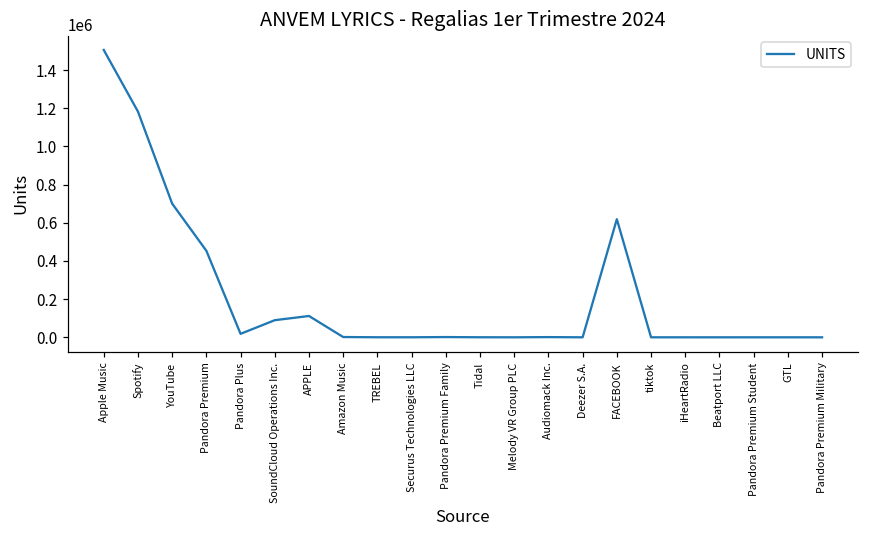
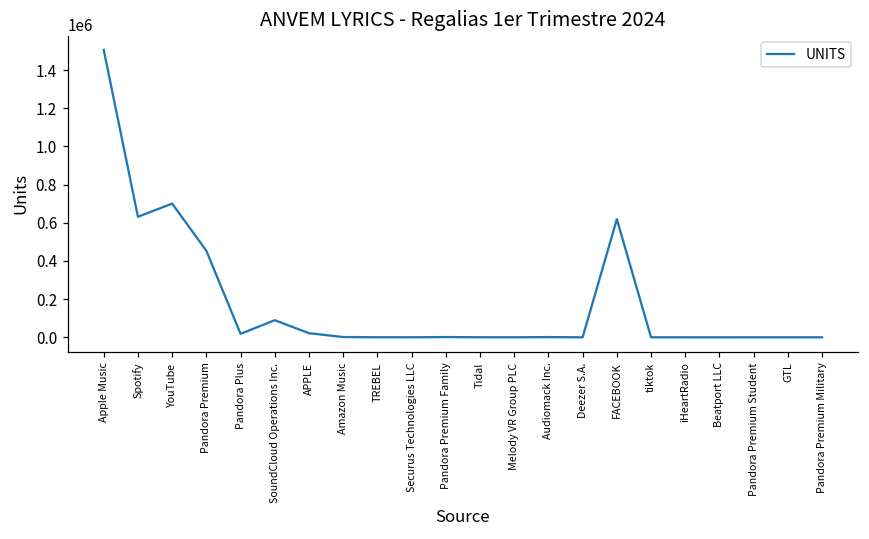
  {
    "Apple Music": 1510000,
-   "Spotify": 1180000,
+   "Spotify": 630000,
    "YouTube": 700000,
    "Pandora Premium": 450000,
    "Pandora Plus": 20000,
    "SoundCloud Operations Inc.": 90000,
-   "APPLE": 110000,
+   "APPLE": 20000,
    "Amazon Music": 0,
    "TREBEL": 0,
    "Securus Technologies LLC": 0,
    "Pandora Premium Family": 0,
    "Tidal": 0,
    "Melody VR Group PLC": 0,
    "Audiomack Inc.": 0,
    "Deezer S.A.": 0,
    "FACEBOOK": 620000,
    "tiktok": 0,
    "iHeartRadio": 0,
    "Beatport LLC": 0,
    "Pandora Premium Student": 0,
    "GTL": 0,
    "Pandora Premium Military": 0
  }
